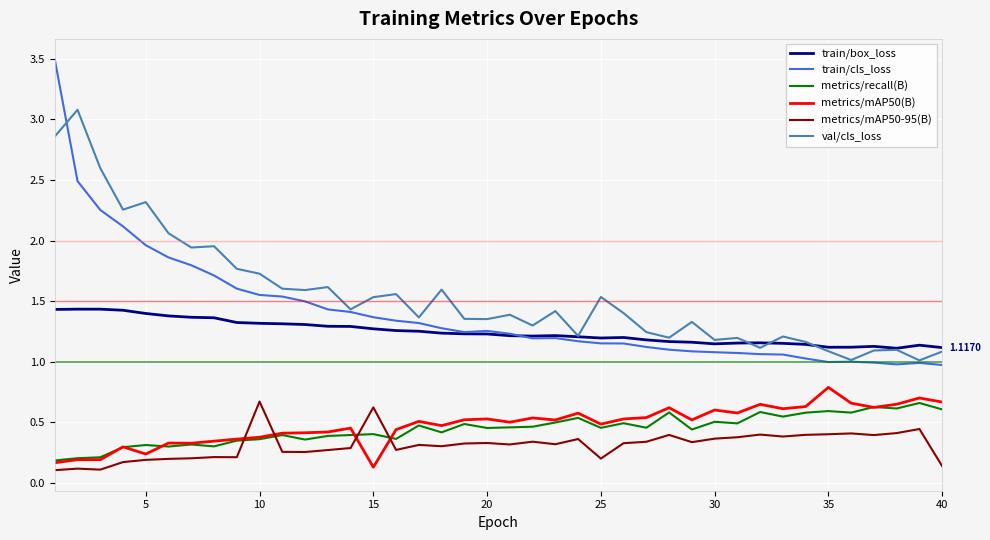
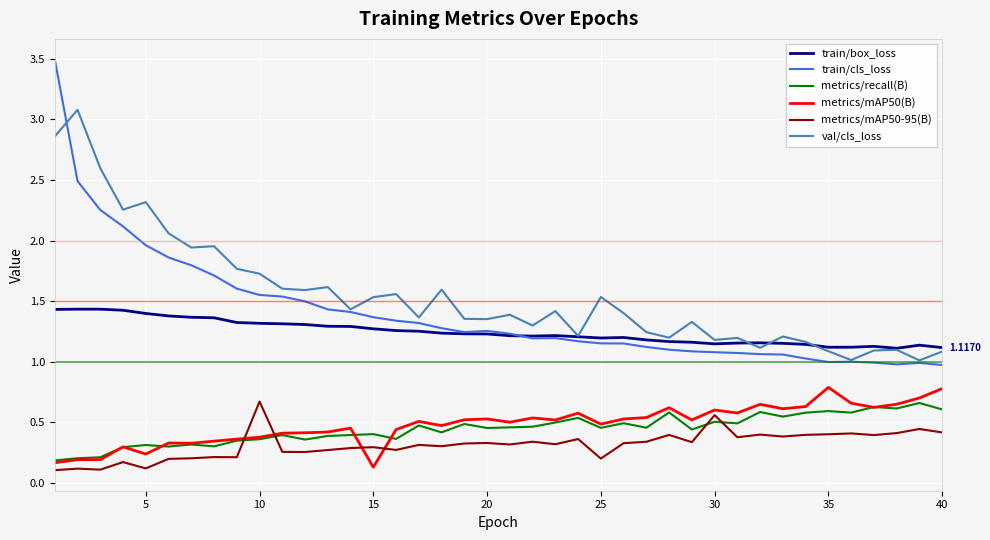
  {
    "train/box_loss": {
      "40": 1.1170
    },
    "metrics/recall(B)": {
      "5": 0.31,
      "15": 0.40,
      "20": 0.45,
      "25": 0.46,
      "30": 0.51,
      "35": 0.59,
      "40": 0.61
    },
    "metrics/mAP50(B)": {
      "5": 0.24,
      "15": 0.13,
      "20": 0.53,
      "25": 0.49,
      "30": 0.60,
      "35": 0.79,
-     "40": 0.67
+     "40": 0.78
    },
    "metrics/mAP50-95(B)": {
-     "5": 0.19,
+     "5": 0.12,
      "10": 0.67,
-     "15": 0.62,
+     "15": 0.30,
      "20": 0.33,
      "25": 0.20,
-     "30": 0.37,
+     "30": 0.56,
      "35": 0.40,
-     "40": 0.14
+     "40": 0.42
    }
  }
